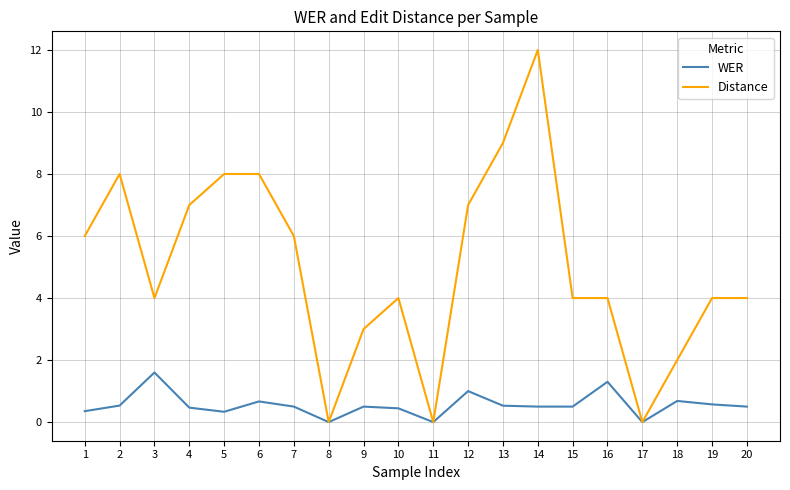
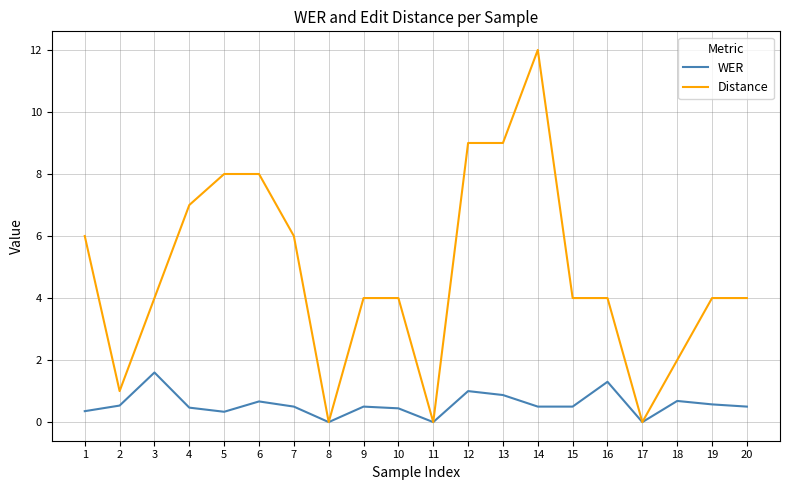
  {
    "WER": {
      "1": 0.4,
      "2": 0.5,
      "3": 1.6,
      "4": 0.5,
      "5": 0.3,
      "6": 0.7,
      "7": 0.5,
      "9": 0.5,
      "10": 0.4,
      "12": 1.0,
-     "13": 0.5,
+     "13": 0.9,
      "14": 0.5,
      "15": 0.5,
      "16": 1.3,
      "18": 0.7,
      "19": 0.6,
      "20": 0.5
    },
    "Distance": {
      "1": 6,
-     "2": 8,
+     "2": 1,
      "3": 4,
      "4": 7,
      "5": 8,
      "6": 8,
      "7": 6,
-     "9": 3,
+     "9": 4,
      "10": 4,
-     "12": 7,
+     "12": 9,
      "13": 9,
      "14": 12,
      "15": 4,
      "16": 4,
      "18": 2,
      "19": 4,
      "20": 4
    }
  }
